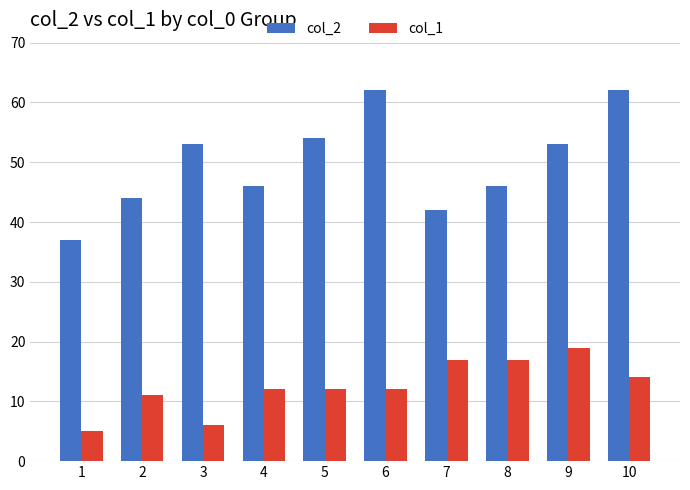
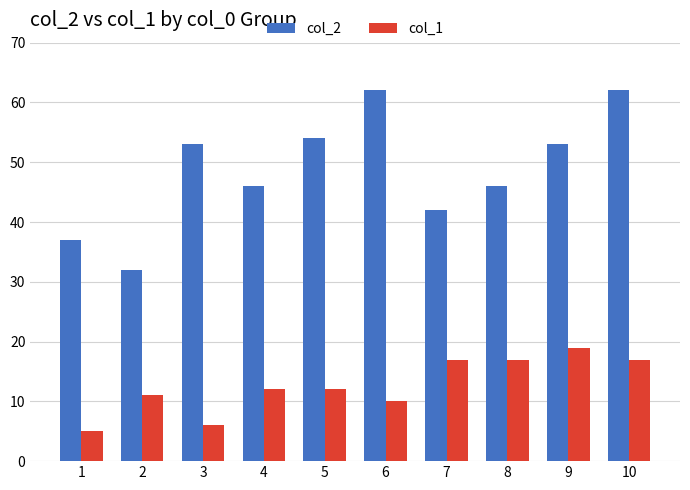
  {
    "col_2": {
      "1": 37,
-     "2": 44,
+     "2": 32,
      "3": 53,
      "4": 46,
      "5": 54,
      "6": 62,
      "7": 42,
      "8": 46,
      "9": 53,
      "10": 62
    },
    "col_1": {
      "1": 5,
      "2": 11,
      "3": 6,
      "4": 12,
      "5": 12,
-     "6": 12,
+     "6": 10,
      "7": 17,
      "8": 17,
      "9": 19,
-     "10": 14
+     "10": 17
    }
  }
